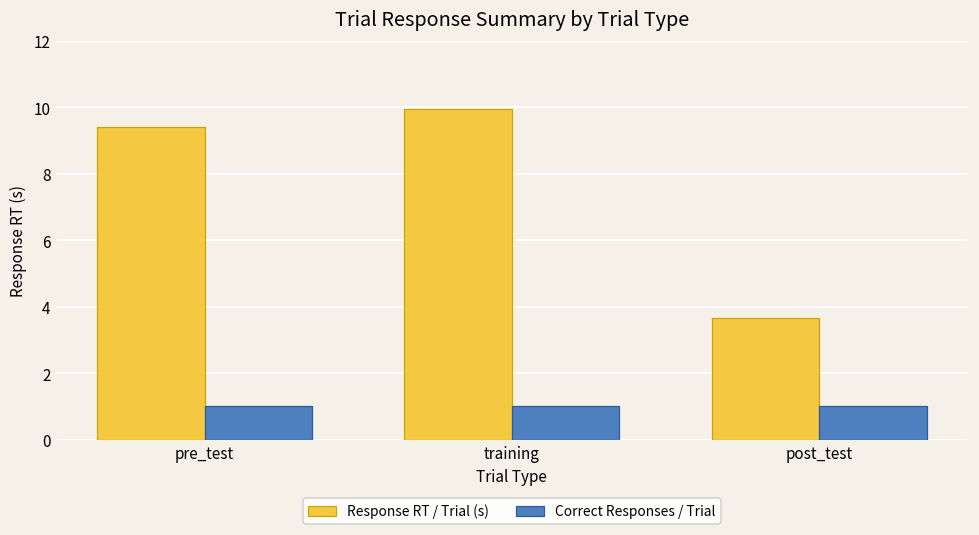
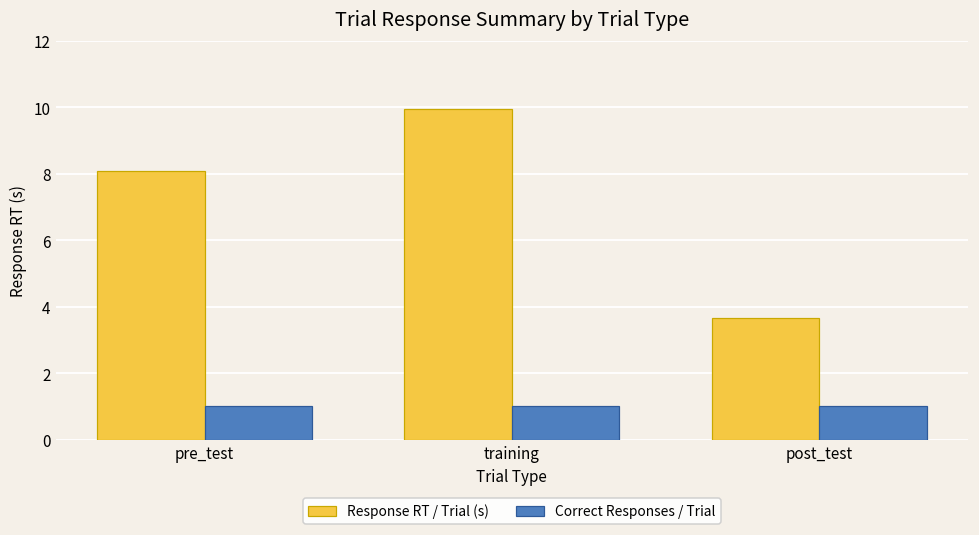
  {
    "Response RT / Trial (s)": {
-     "pre_test": 9.4,
+     "pre_test": 8.1,
      "training": 10.0,
      "post_test": 3.7
    },
    "Correct Responses / Trial": {
      "pre_test": 1.0,
      "training": 1.0,
      "post_test": 1.0
    }
  }
